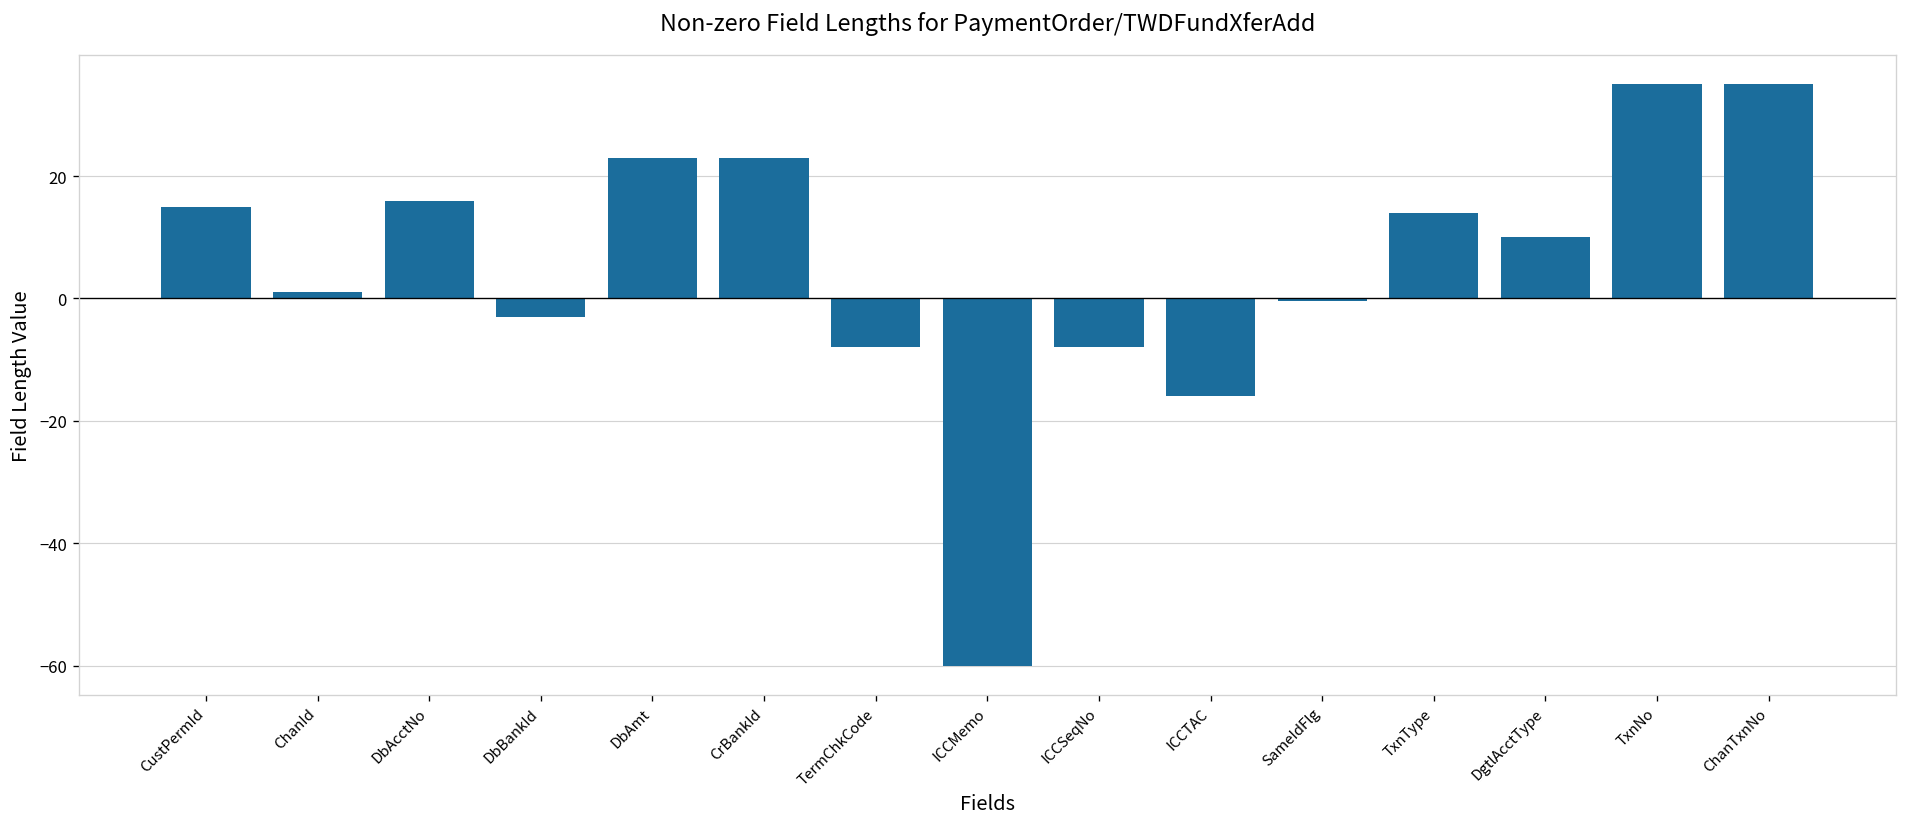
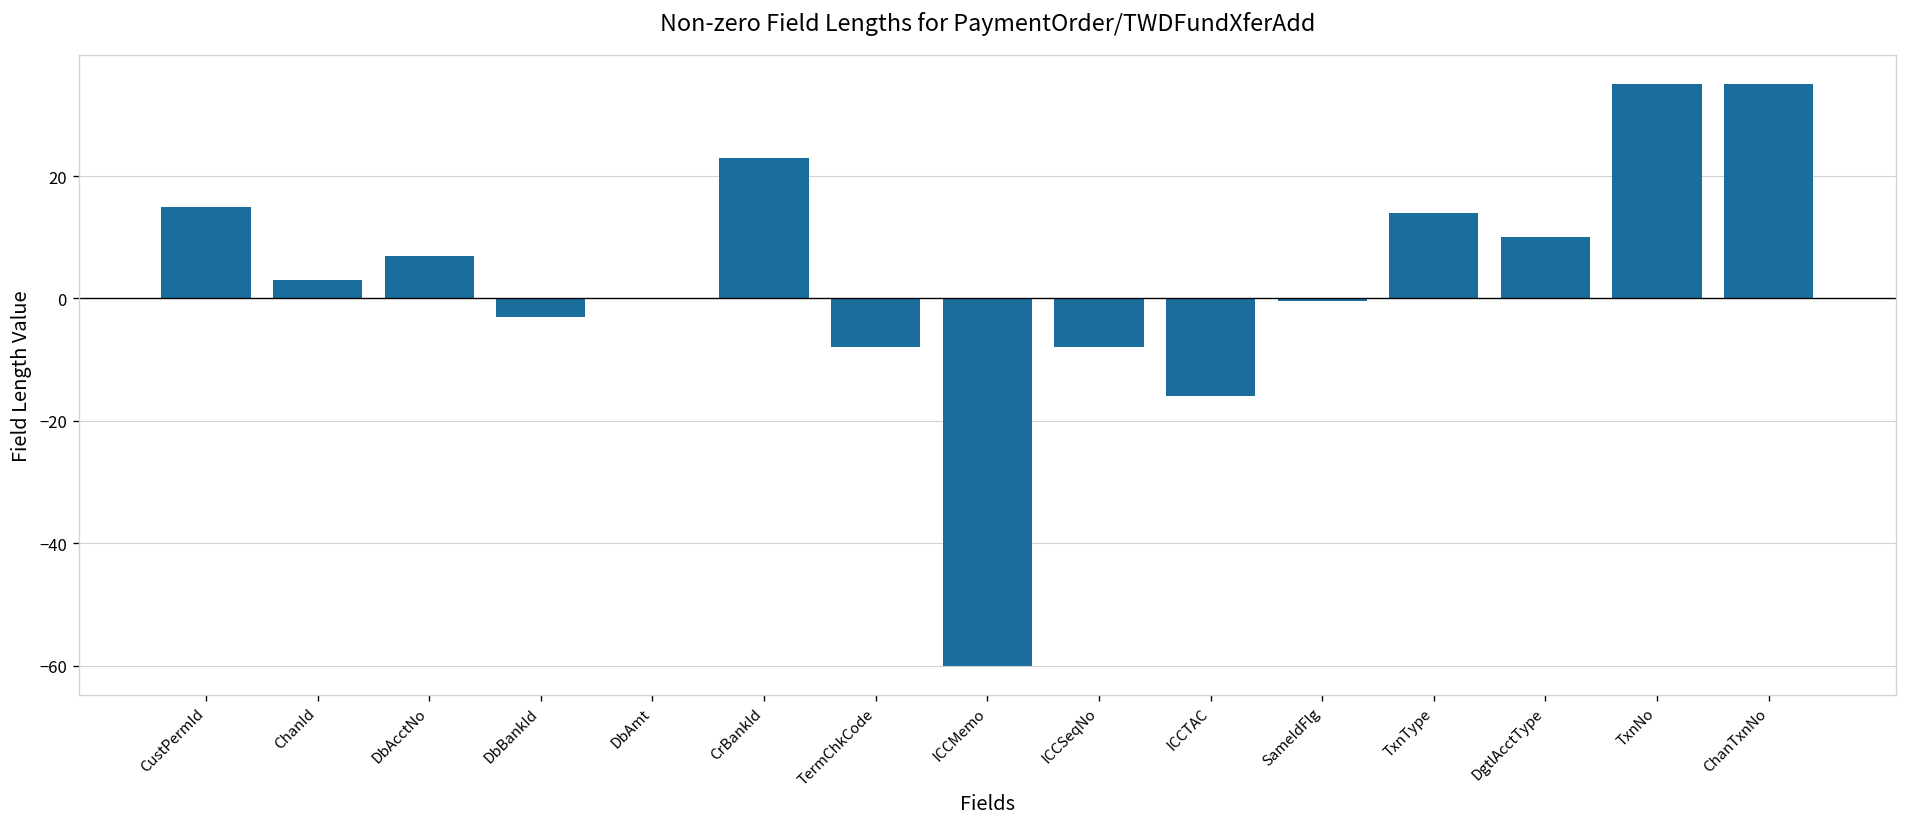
  {
    "CustPermId": 15,
-   "ChanId": 1,
-   "DbAcctNo": 16,
+   "ChanId": 3,
+   "DbAcctNo": 7,
    "DbBankId": -3,
-   "DbAmt": 23,
+   "DbAmt": 0,
    "CrBankId": 23,
    "TermChkCode": -8,
    "ICCMemo": -60,
    "ICCSeqNo": -8,
    "ICCTAC": -16,
    "SameIdFlg": -1,
    "TxnType": 14,
    "DgtlAcctType": 10,
    "TxnNo": 35,
    "ChanTxnNo": 35
  }
